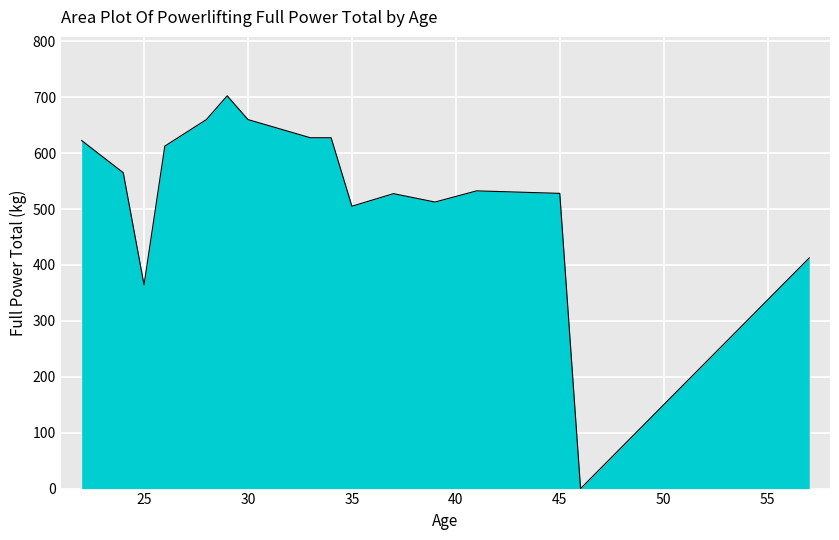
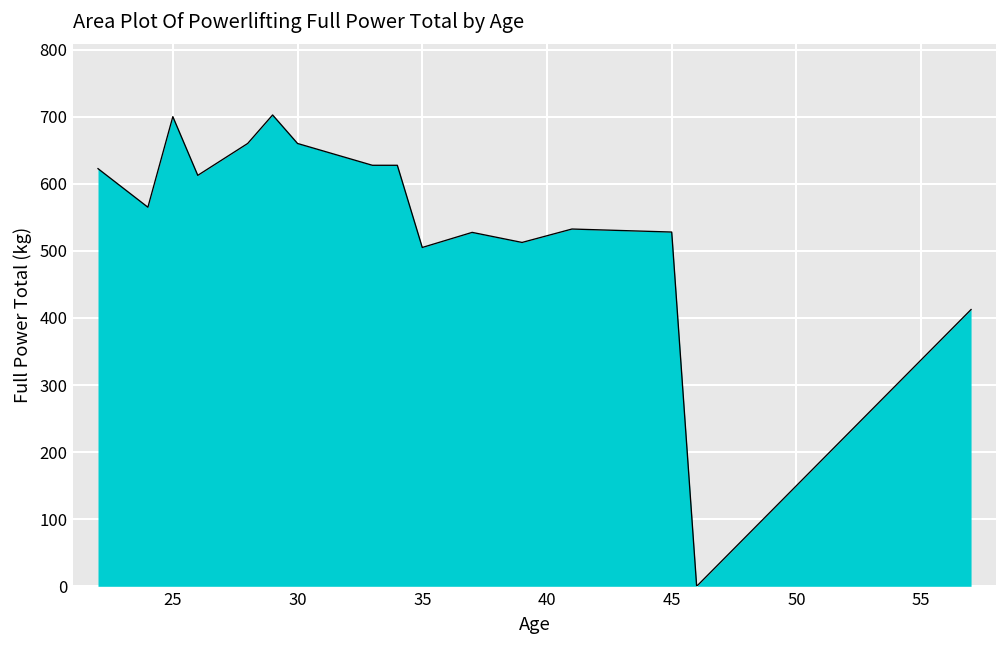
  {
-   "25": 360,
+   "25": 700,
    "30": 660,
    "35": 510,
    "45": 530
  }
